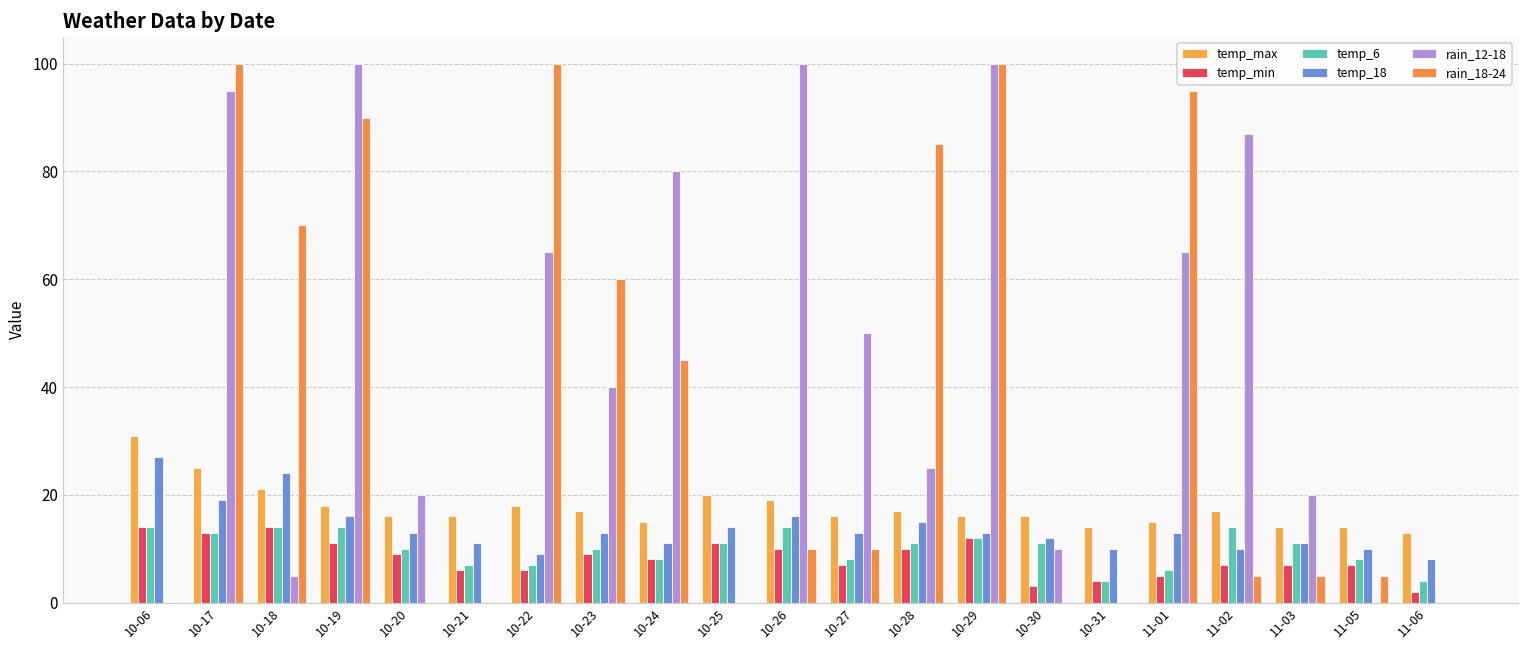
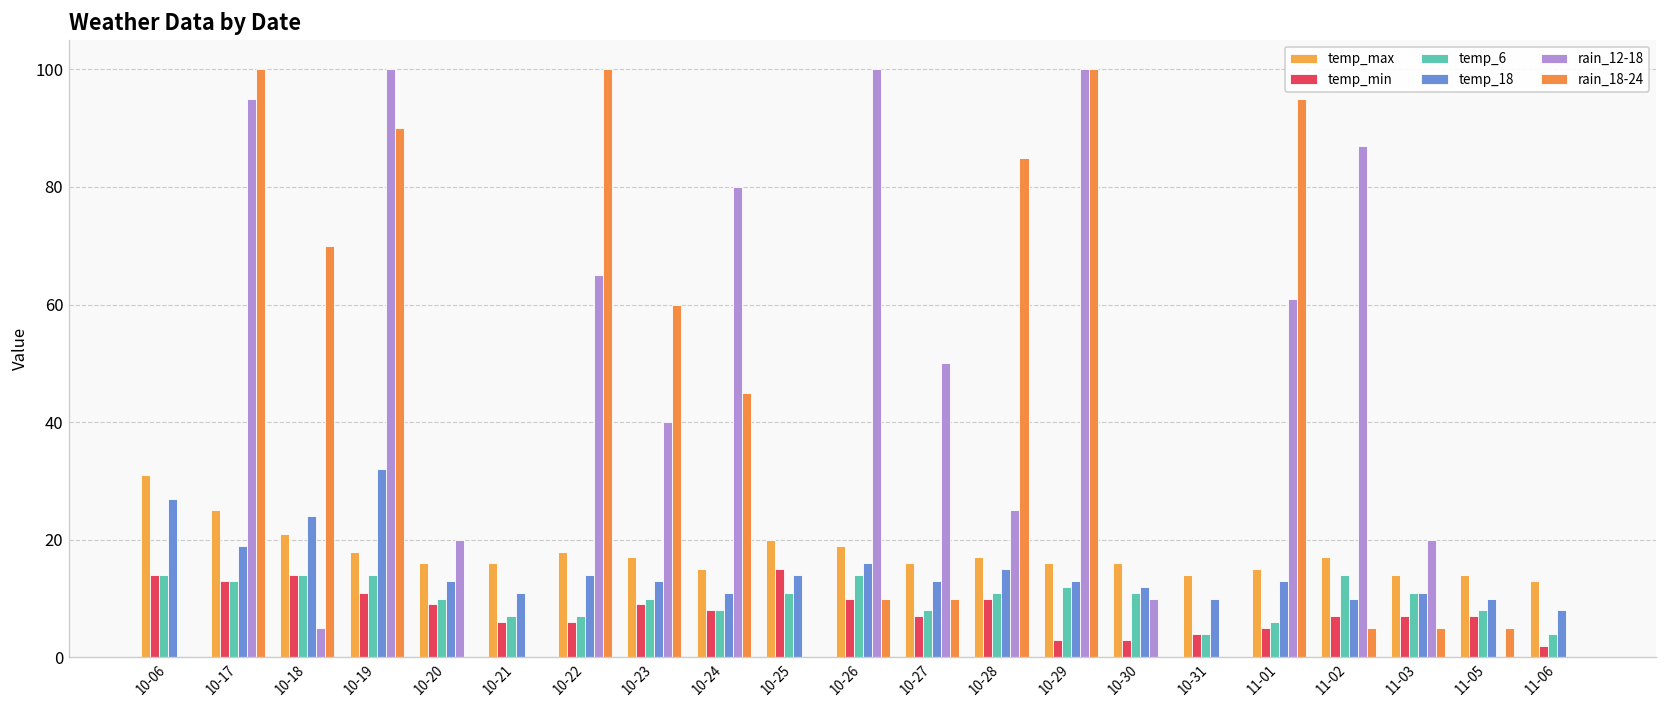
  {
    "temp_min": {
      "10-06": 14,
      "10-17": 13,
      "10-18": 14,
      "10-19": 11,
      "10-20": 9,
      "10-21": 6,
      "10-22": 6,
      "10-23": 9,
      "10-24": 8,
-     "10-25": 11,
+     "10-25": 15,
      "10-26": 10,
      "10-27": 7,
      "10-28": 10,
-     "10-29": 12,
+     "10-29": 3,
      "10-30": 3,
      "10-31": 4,
      "11-01": 5,
      "11-02": 7,
      "11-03": 7,
      "11-05": 7,
      "11-06": 2
    },
    "temp_6": {
      "10-06": 14,
      "10-17": 13,
      "10-18": 14,
      "10-19": 14,
      "10-20": 10,
      "10-21": 7,
      "10-22": 7,
      "10-23": 10,
      "10-24": 8,
      "10-25": 11,
      "10-26": 14,
      "10-27": 8,
      "10-28": 11,
      "10-29": 12,
      "10-30": 11,
      "10-31": 4,
      "11-01": 6,
      "11-02": 14,
      "11-03": 11,
      "11-05": 8,
      "11-06": 4
    },
    "temp_18": {
      "10-06": 27,
      "10-17": 19,
      "10-18": 24,
-     "10-19": 16,
+     "10-19": 32,
      "10-20": 13,
      "10-21": 11,
-     "10-22": 9,
+     "10-22": 14,
      "10-23": 13,
      "10-24": 11,
      "10-25": 14,
      "10-26": 16,
      "10-27": 13,
      "10-28": 15,
      "10-29": 13,
      "10-30": 12,
      "10-31": 10,
      "11-01": 13,
      "11-02": 10,
      "11-03": 11,
      "11-05": 10,
      "11-06": 8
    },
    "rain_12-18": {
      "10-06": 0,
      "10-17": 95,
      "10-18": 5,
      "10-19": 100,
      "10-20": 20,
      "10-21": 0,
      "10-22": 65,
      "10-23": 40,
      "10-24": 80,
      "10-25": 0,
      "10-26": 100,
      "10-27": 50,
      "10-28": 25,
      "10-29": 100,
      "10-30": 10,
      "10-31": 0,
-     "11-01": 65,
+     "11-01": 61,
      "11-02": 87,
      "11-03": 20,
      "11-05": 0,
      "11-06": 0
    }
  }
